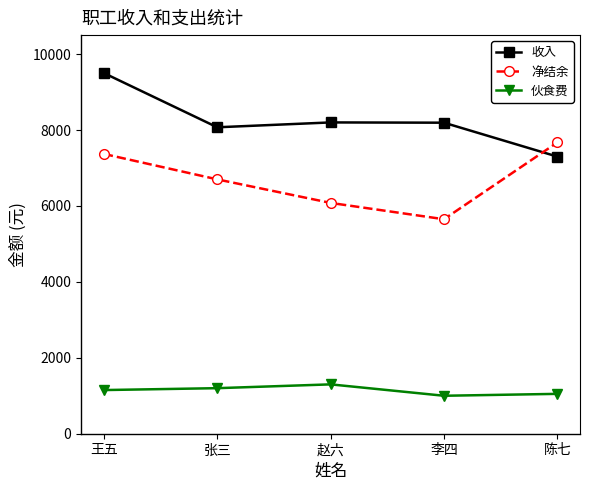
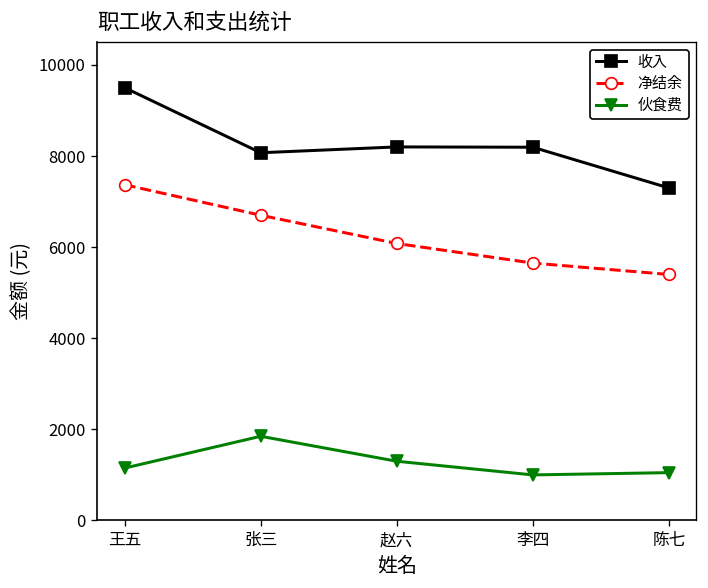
  {
    "收入": {
      "王五": 9500,
      "张三": 8100,
      "赵六": 8200,
      "李四": 8200,
      "陈七": 7300
    },
    "净结余": {
      "王五": 7400,
      "张三": 6700,
      "赵六": 6100,
      "李四": 5700,
-     "陈七": 7700
+     "陈七": 5400
    },
    "伙食费": {
      "王五": 1200,
-     "张三": 1200,
+     "张三": 1800,
      "赵六": 1300,
      "李四": 1000,
      "陈七": 1100
    }
  }
